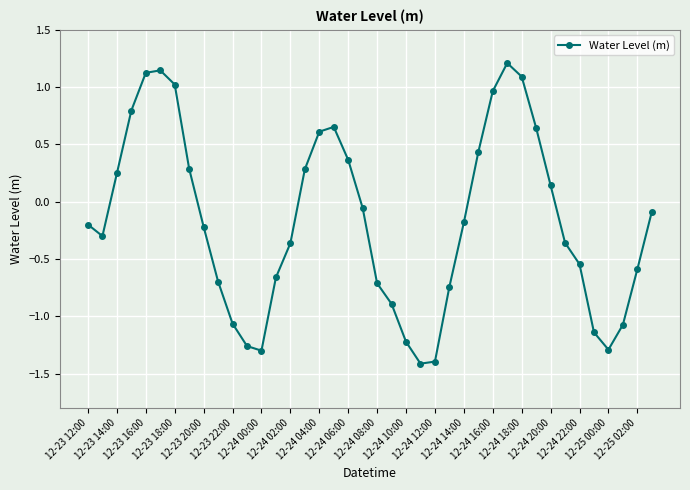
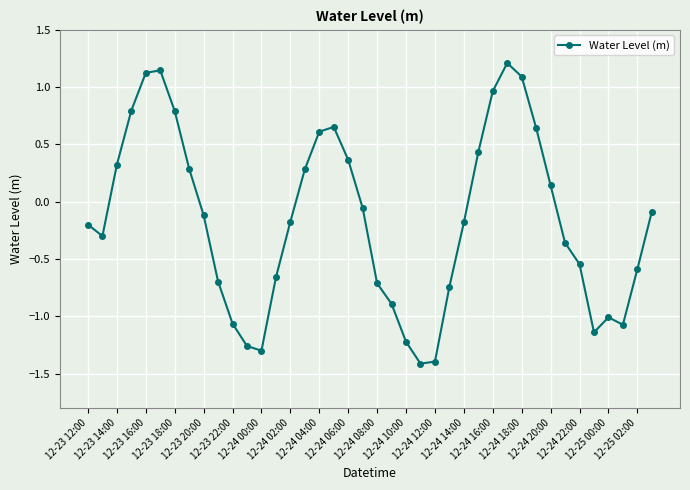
  {
    "12-23 12:00": -0.20,
-   "12-23 14:00": 0.25,
+   "12-23 14:00": 0.32,
    "12-23 16:00": 1.12,
-   "12-23 18:00": 1.02,
-   "12-23 20:00": -0.22,
+   "12-23 18:00": 0.79,
+   "12-23 20:00": -0.12,
    "12-23 22:00": -1.06,
    "12-24 00:00": -1.30,
-   "12-24 02:00": -0.36,
+   "12-24 02:00": -0.17,
    "12-24 04:00": 0.61,
    "12-24 06:00": 0.36,
    "12-24 08:00": -0.71,
    "12-24 10:00": -1.22,
    "12-24 12:00": -1.40,
    "12-24 14:00": -0.18,
    "12-24 16:00": 0.96,
    "12-24 18:00": 1.09,
    "12-24 20:00": 0.14,
    "12-24 22:00": -0.55,
-   "12-25 00:00": -1.29,
+   "12-25 00:00": -1.01,
    "12-25 02:00": -0.59
  }
